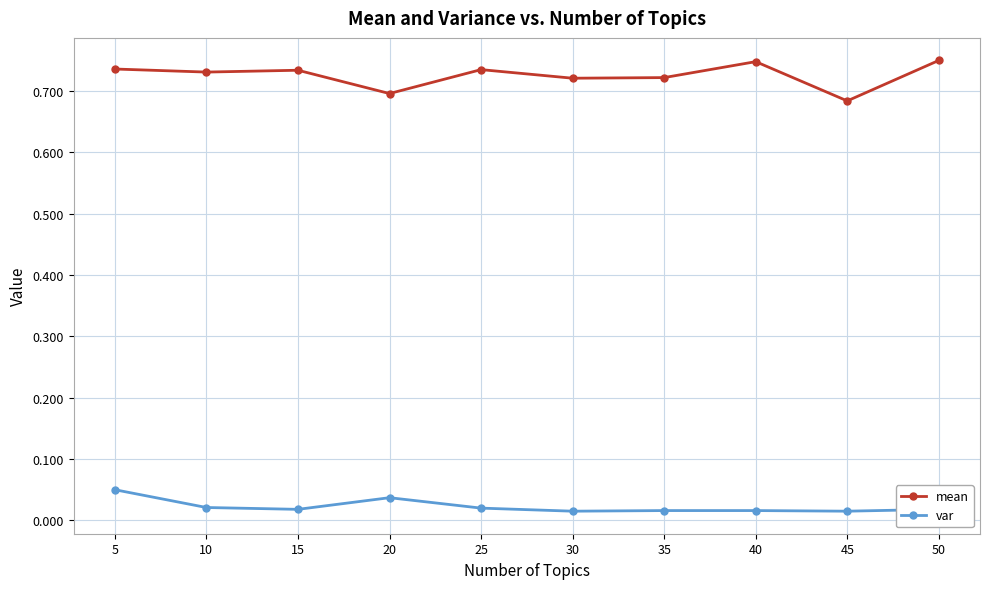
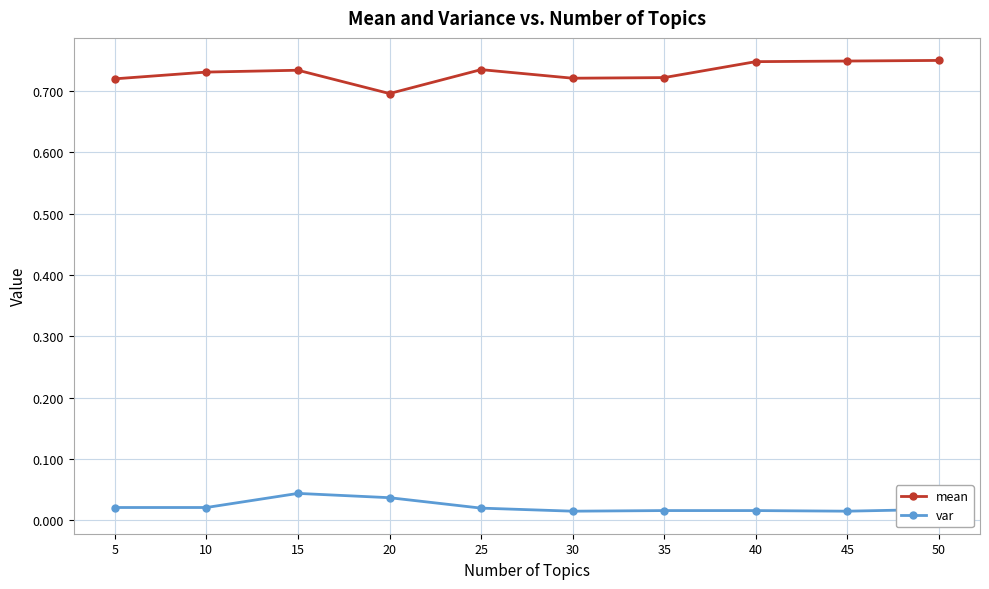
  {
    "mean": {
-     "5": 0.74,
+     "5": 0.72,
      "10": 0.73,
      "15": 0.73,
      "20": 0.70,
      "25": 0.74,
      "30": 0.72,
      "35": 0.72,
      "40": 0.75,
-     "45": 0.68,
+     "45": 0.75,
      "50": 0.75
    },
    "var": {
-     "5": 0.05,
+     "5": 0.02,
      "10": 0.02,
-     "15": 0.02,
+     "15": 0.04,
      "20": 0.04,
      "25": 0.02,
      "30": 0.02,
      "35": 0.02,
      "40": 0.02,
      "45": 0.02
    }
  }
